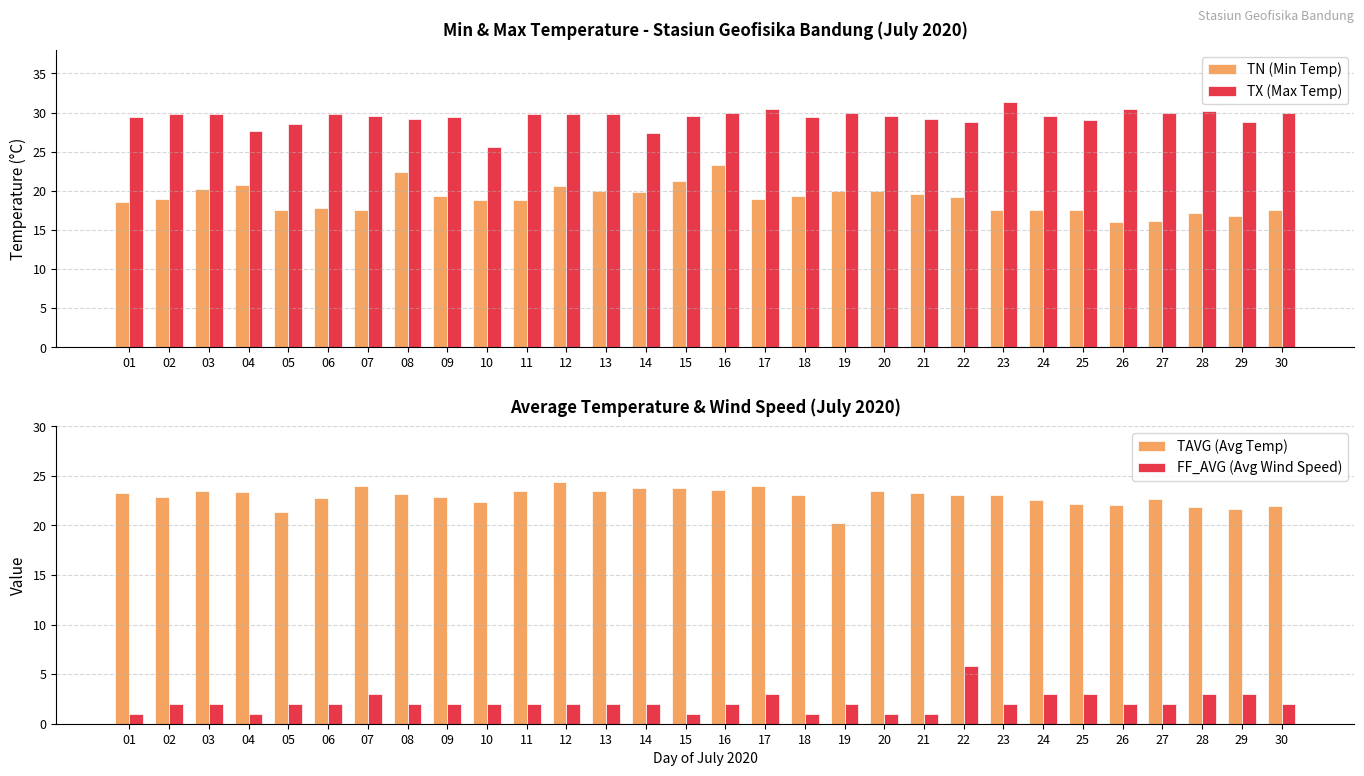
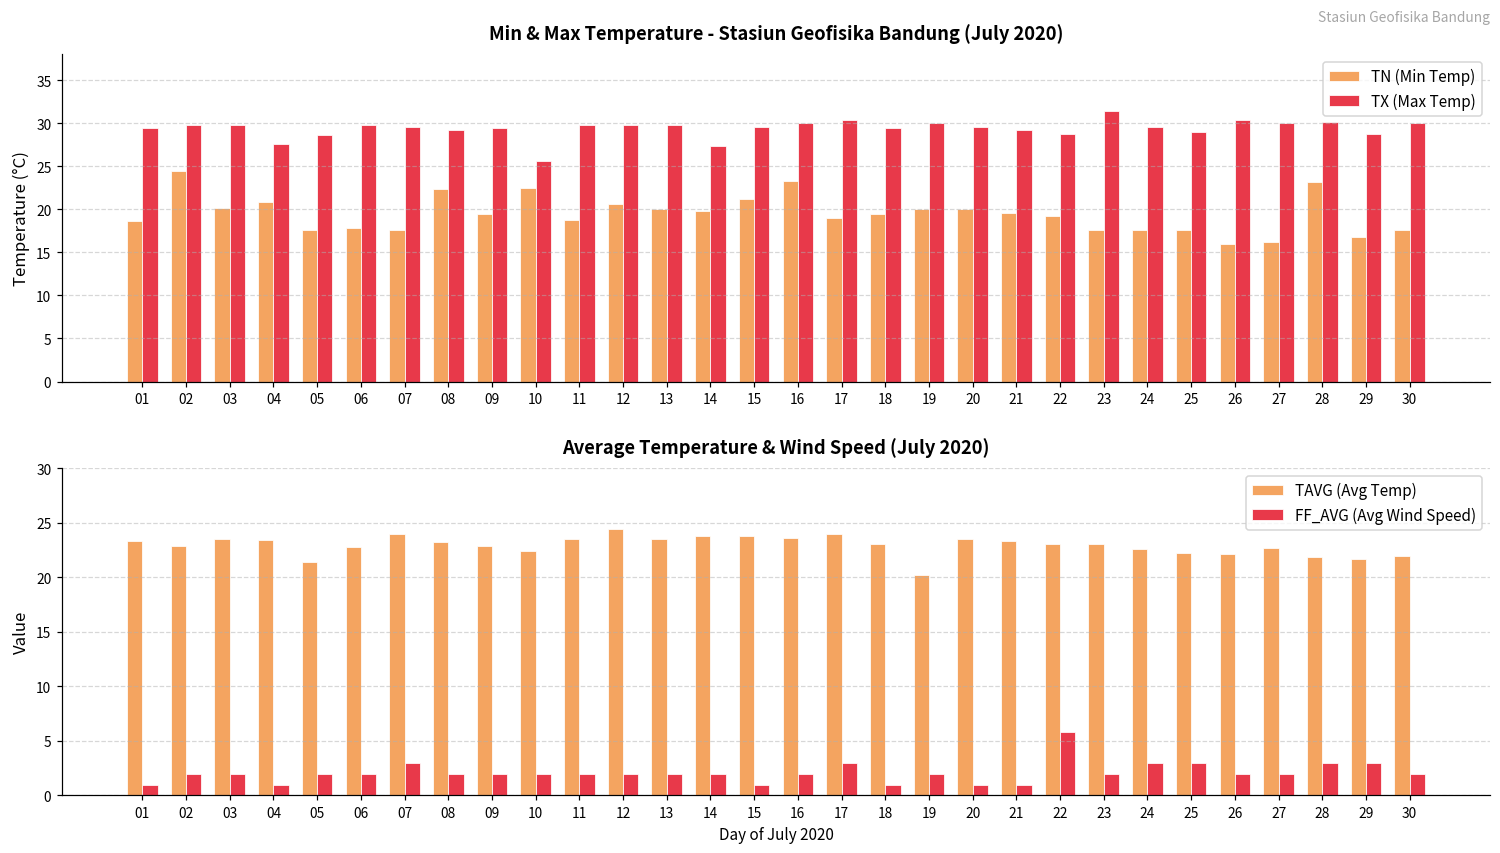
  {
    "Min & Max Temperature - Stasiun Geofisika Bandung (July 2020)": {
      "TN (Min Temp)": {
        "01": 19,
-       "02": 19,
+       "02": 25,
        "03": 20,
        "04": 21,
        "05": 18,
        "06": 18,
        "07": 18,
        "08": 22,
        "09": 19,
-       "10": 19,
+       "10": 23,
        "11": 19,
        "12": 21,
        "13": 20,
        "14": 20,
        "15": 21,
        "16": 23,
        "17": 19,
        "18": 19,
        "19": 20,
        "20": 20,
        "21": 20,
        "22": 19,
        "23": 18,
        "24": 18,
        "25": 18,
        "26": 16,
        "27": 16,
-       "28": 17,
+       "28": 23,
        "29": 17,
        "30": 18
      },
      "TX (Max Temp)": {
        "01": 29,
        "02": 30,
        "03": 30,
        "04": 28,
        "05": 29,
        "06": 30,
        "07": 30,
        "08": 29,
        "09": 29,
        "10": 26,
        "11": 30,
        "12": 30,
        "13": 30,
        "14": 27,
        "15": 30,
        "16": 30,
        "17": 30,
        "18": 29,
        "19": 30,
        "20": 30,
        "21": 29,
        "22": 29,
        "23": 31,
        "24": 30,
        "25": 29,
        "26": 30,
        "27": 30,
        "28": 30,
        "29": 29,
        "30": 30
      }
    },
    "Average Temperature & Wind Speed (July 2020)": {
      "TAVG (Avg Temp)": {
        "01": 23,
        "02": 23,
        "03": 24,
        "04": 23,
        "05": 21,
        "06": 23,
        "07": 24,
        "08": 23,
        "09": 23,
        "10": 22,
        "11": 24,
        "12": 24,
        "13": 24,
        "14": 24,
        "15": 24,
        "16": 24,
        "17": 24,
        "18": 23,
        "19": 20,
        "20": 24,
        "21": 23,
        "22": 23,
        "23": 23,
        "24": 23,
        "25": 22,
        "26": 22,
        "27": 23,
        "28": 22,
        "29": 22,
        "30": 22
      },
      "FF_AVG (Avg Wind Speed)": {
        "01": 1,
        "02": 2,
        "03": 2,
        "04": 1,
        "05": 2,
        "06": 2,
        "07": 3,
        "08": 2,
        "09": 2,
        "10": 2,
        "11": 2,
        "12": 2,
        "13": 2,
        "14": 2,
        "15": 1,
        "16": 2,
        "17": 3,
        "18": 1,
        "19": 2,
        "20": 1,
        "21": 1,
        "22": 6,
        "23": 2,
        "24": 3,
        "25": 3,
        "26": 2,
        "27": 2,
        "28": 3,
        "29": 3,
        "30": 2
      }
    }
  }
